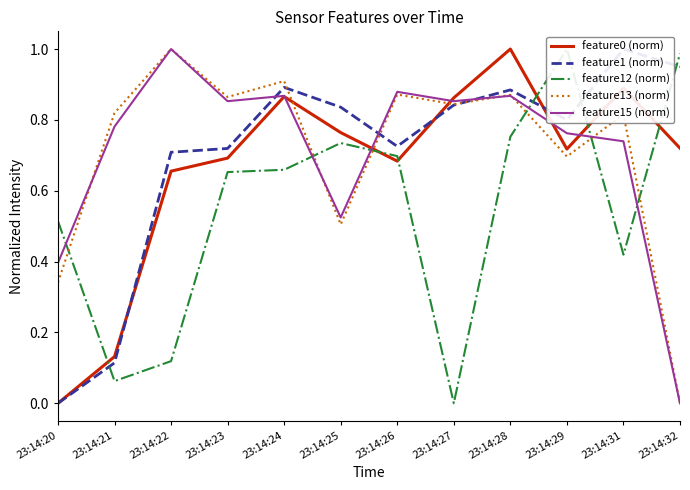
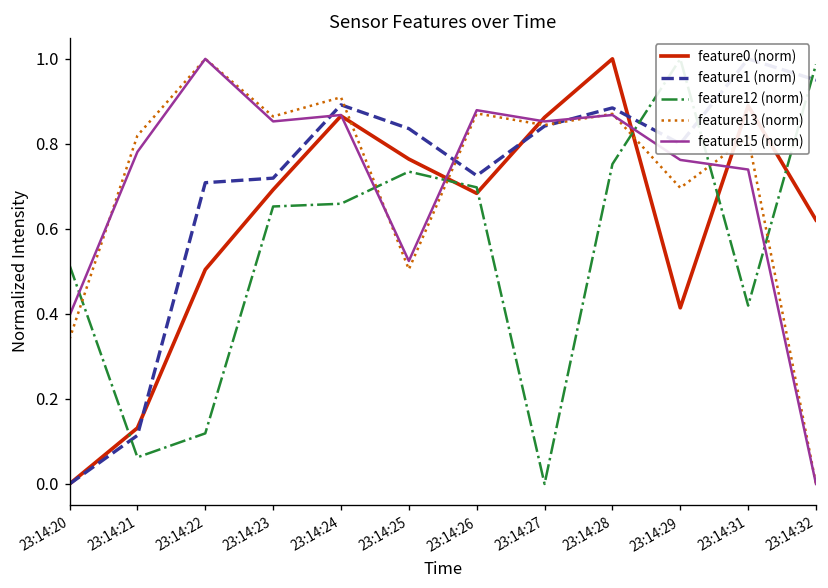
  {
    "feature0 (norm)": {
      "23:14:21": 0.13,
-     "23:14:22": 0.66,
+     "23:14:22": 0.50,
      "23:14:23": 0.69,
      "23:14:25": 0.76,
      "23:14:26": 0.68,
      "23:14:27": 0.86,
      "23:14:28": 1.00,
-     "23:14:29": 0.72,
-     "23:14:32": 0.72
+     "23:14:29": 0.41,
+     "23:14:32": 0.62
    },
    "feature1 (norm)": {
      "23:14:21": 0.11,
      "23:14:22": 0.71,
      "23:14:23": 0.72,
      "23:14:24": 0.89,
      "23:14:25": 0.84,
      "23:14:26": 0.73,
      "23:14:28": 0.88,
      "23:14:32": 0.95
    },
    "feature12 (norm)": {
      "23:14:20": 0.51,
      "23:14:21": 0.06,
      "23:14:22": 0.12,
      "23:14:23": 0.65,
      "23:14:24": 0.66,
      "23:14:25": 0.73,
      "23:14:26": 0.70,
      "23:14:27": 0.00,
      "23:14:28": 0.75,
      "23:14:31": 0.42,
      "23:14:32": 0.99
    },
    "feature13 (norm)": {
      "23:14:20": 0.34,
      "23:14:21": 0.82,
      "23:14:23": 0.86,
      "23:14:24": 0.91,
      "23:14:25": 0.50,
      "23:14:26": 0.87,
      "23:14:29": 0.70
    },
    "feature15 (norm)": {
      "23:14:20": 0.40,
      "23:14:21": 0.78,
      "23:14:23": 0.85,
      "23:14:25": 0.52,
      "23:14:26": 0.88,
      "23:14:27": 0.85,
      "23:14:29": 0.76,
      "23:14:31": 0.74
    }
  }
